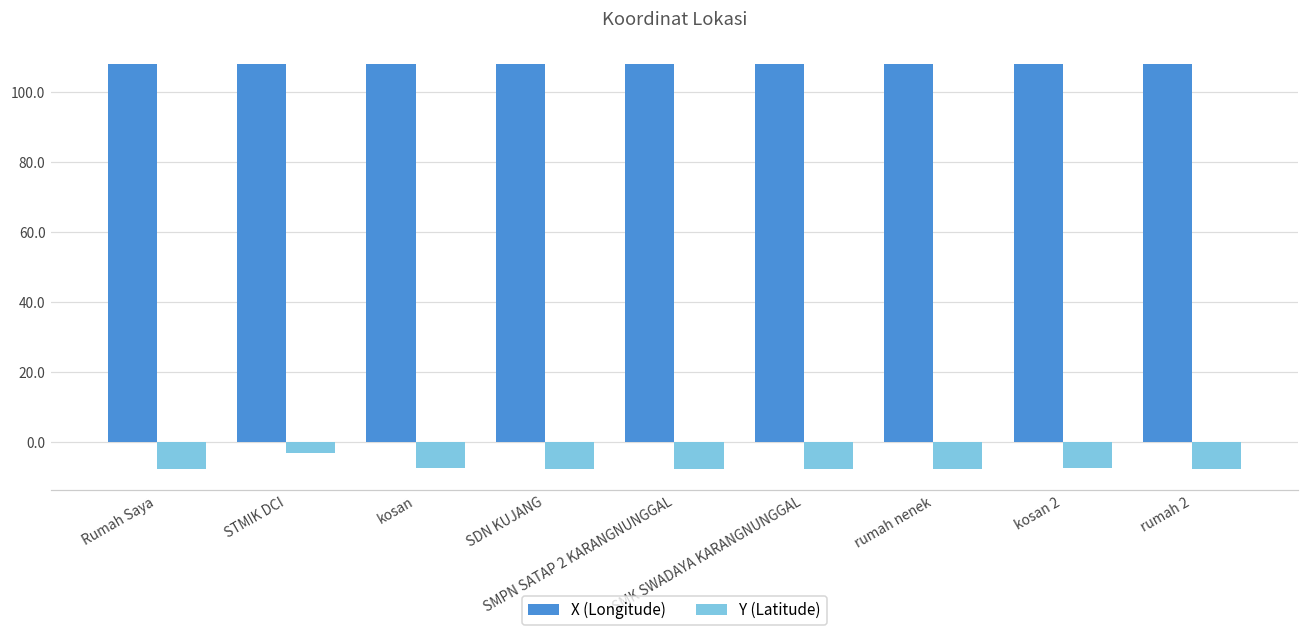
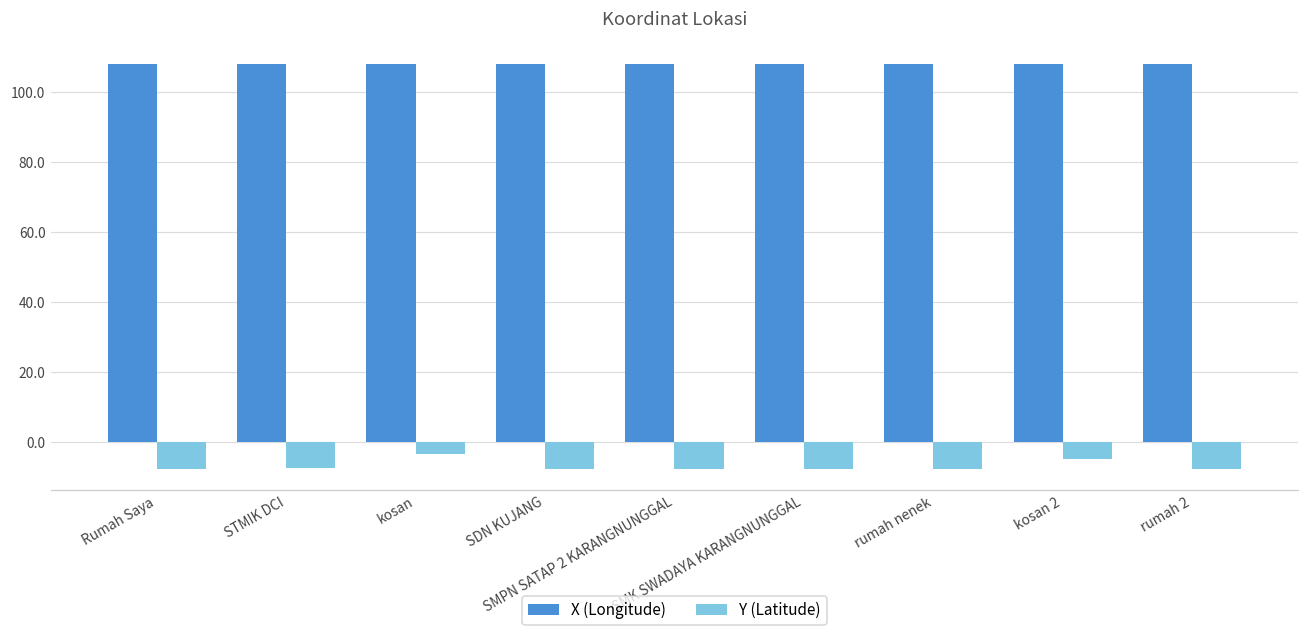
  {
    "X (Longitude)": {
      "Rumah Saya": 108,
      "STMIK DCI": 108,
      "kosan": 108,
      "SDN KUJANG": 108,
      "SMPN SATAP 2 KARANGNUNGGAL": 108,
      "SMK SWADAYA KARANGNUNGGAL": 108,
      "rumah nenek": 108,
      "kosan 2": 108,
      "rumah 2": 108
    },
    "Y (Latitude)": {
      "Rumah Saya": -8,
-     "STMIK DCI": -3,
-     "kosan": -7,
+     "STMIK DCI": -7,
+     "kosan": -3,
      "SDN KUJANG": -8,
      "SMPN SATAP 2 KARANGNUNGGAL": -8,
      "SMK SWADAYA KARANGNUNGGAL": -8,
      "rumah nenek": -8,
-     "kosan 2": -7,
+     "kosan 2": -5,
      "rumah 2": -8
    }
  }
